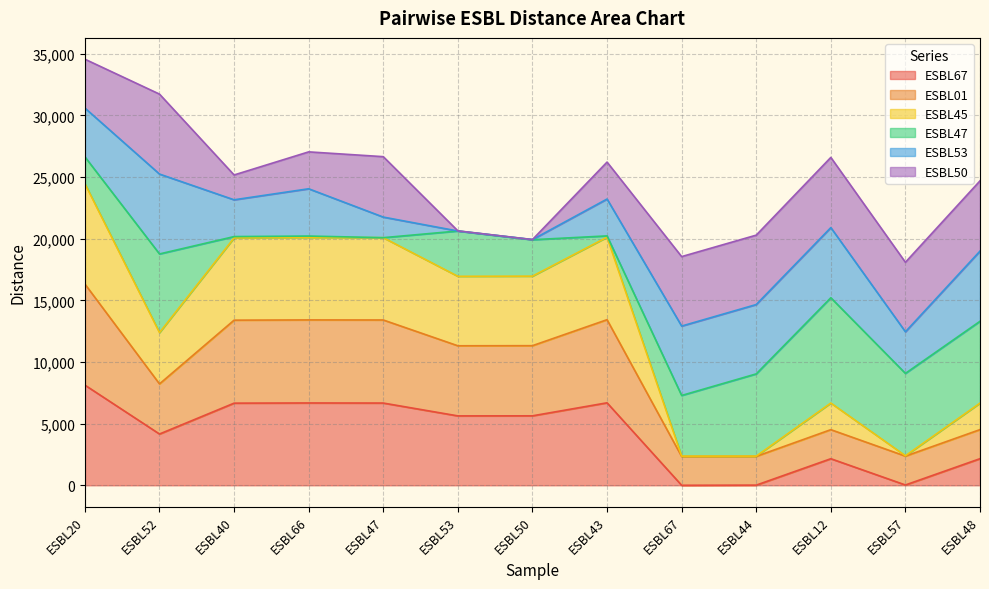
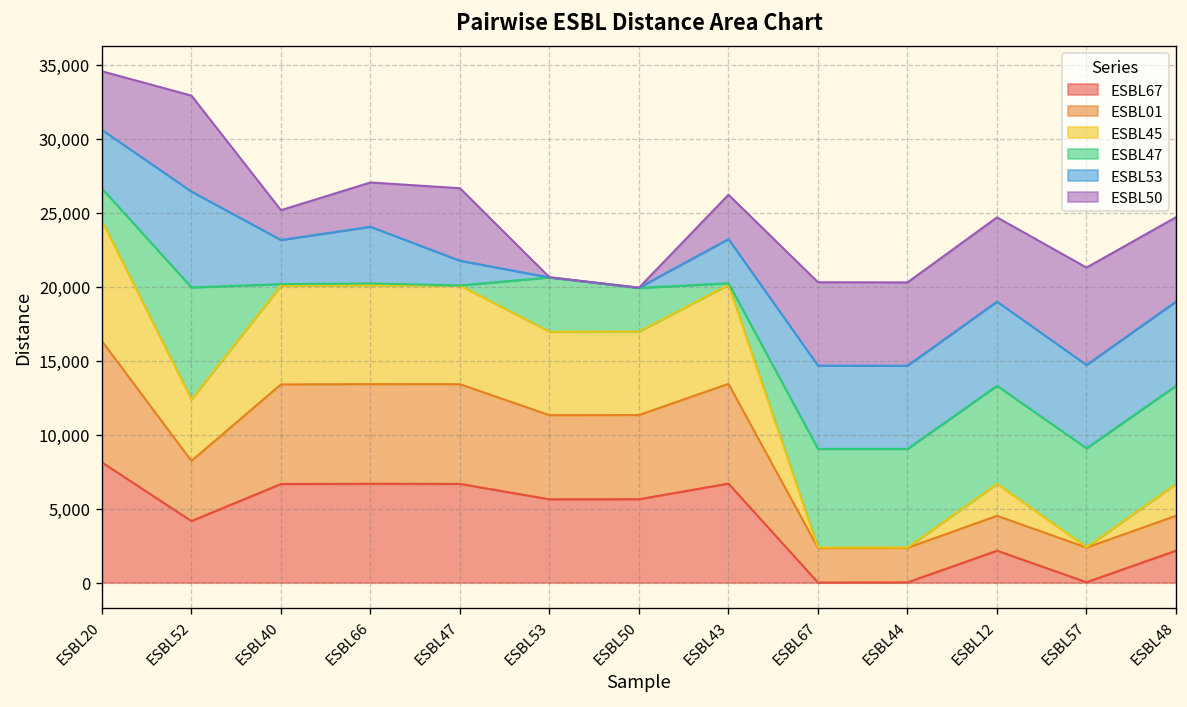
  {
    "ESBL45": {
      "ESBL20": "8,100",
      "ESBL52": "4,200",
      "ESBL53": "5,600",
      "ESBL50": "5,600",
      "ESBL12": "2,200",
      "ESBL48": "2,200"
    },
    "ESBL47": {
      "ESBL20": "2,200",
-     "ESBL52": "6,400",
-     "ESBL67": "4,900",
+     "ESBL52": "7,600",
+     "ESBL67": "6,700",
      "ESBL44": "6,700",
-     "ESBL12": "8,500",
+     "ESBL12": "6,600",
      "ESBL57": "6,700",
      "ESBL48": "6,600"
    },
    "ESBL53": {
      "ESBL20": "4,000",
      "ESBL52": "6,500",
      "ESBL40": "3,000",
      "ESBL66": "3,800",
      "ESBL47": "1,700",
      "ESBL43": "3,000",
      "ESBL67": "5,600",
      "ESBL44": "5,600",
      "ESBL12": "5,700",
-     "ESBL57": "3,400",
+     "ESBL57": "5,600",
      "ESBL48": "5,700"
    },
    "ESBL50": {
      "ESBL20": "4,000",
      "ESBL52": "6,500",
      "ESBL40": "2,000",
      "ESBL66": "3,000",
      "ESBL47": "4,900",
      "ESBL43": "3,000",
      "ESBL67": "5,600",
      "ESBL44": "5,600",
      "ESBL12": "5,700",
-     "ESBL57": "5,600",
+     "ESBL57": "6,600",
      "ESBL48": "5,700"
    }
  }
